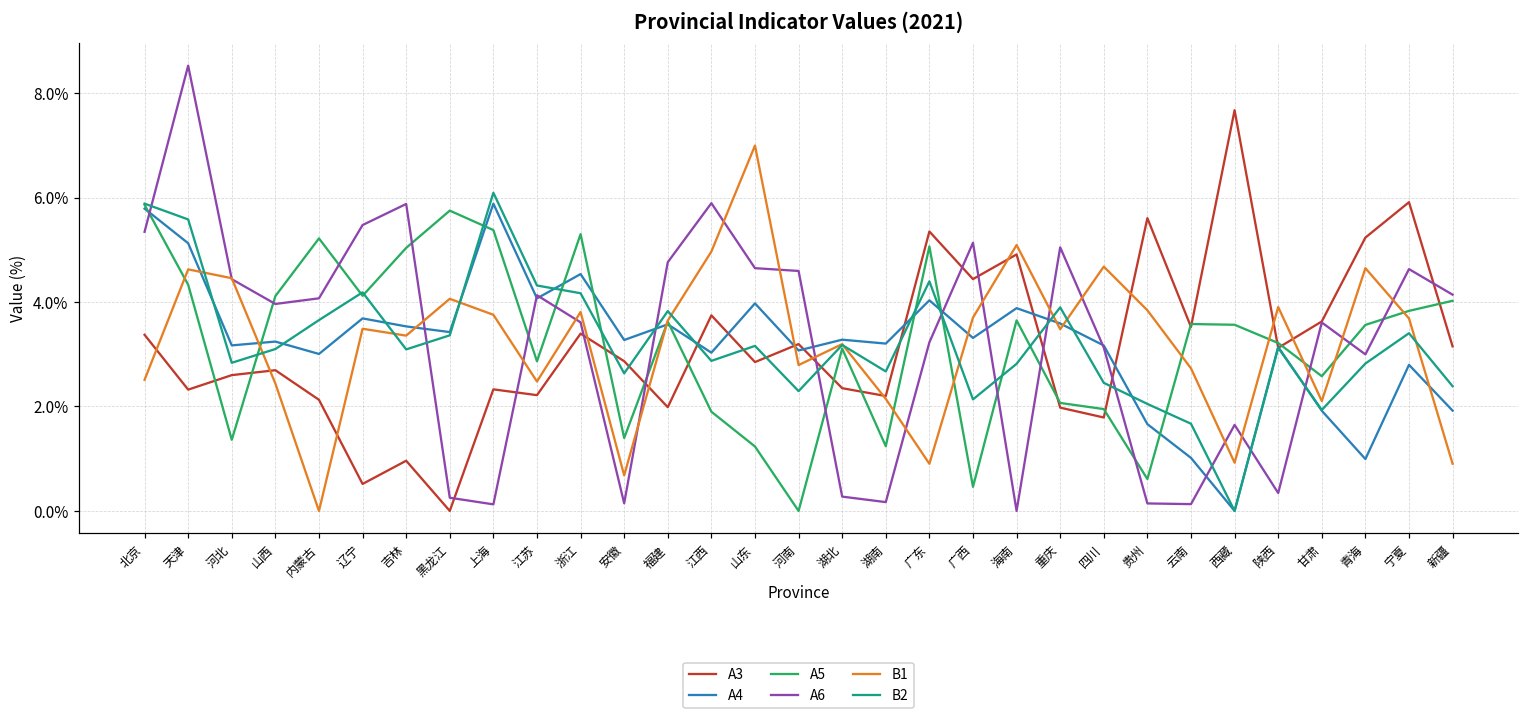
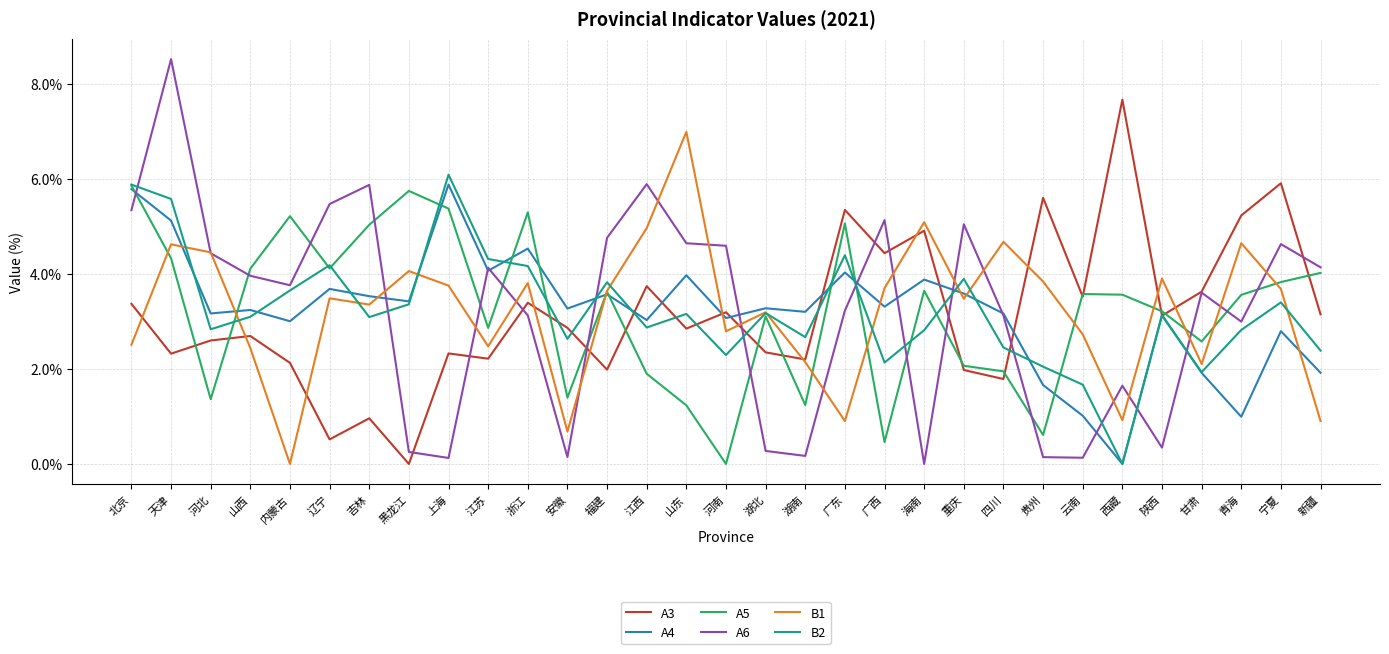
  {
    "A3": {
      "北京": "3.4%",
      "天津": "2.3%",
      "河北": "2.6%",
      "山西": "2.7%",
      "内蒙古": "2.1%",
      "辽宁": "0.5%",
      "吉林": "1.0%",
      "黑龙江": "0.0%",
      "上海": "2.3%",
      "江苏": "2.2%",
      "浙江": "3.4%",
      "安徽": "2.9%",
      "福建": "2.0%",
      "江西": "3.7%",
      "山东": "2.9%",
      "河南": "3.2%",
      "湖北": "2.4%",
      "湖南": "2.2%",
      "广东": "5.4%",
      "广西": "4.4%",
      "海南": "4.9%",
      "重庆": "2.0%",
      "四川": "1.8%",
      "贵州": "5.6%",
      "云南": "3.5%",
      "西藏": "7.7%",
      "青海": "5.2%",
      "宁夏": "5.9%",
      "新疆": "3.2%"
    },
    "A4": {
      "北京": "5.8%",
      "天津": "5.1%",
      "河北": "3.2%",
      "山西": "3.2%",
      "内蒙古": "3.0%",
      "辽宁": "3.7%",
      "吉林": "3.5%",
      "黑龙江": "3.4%",
      "上海": "5.9%",
      "江苏": "4.1%",
      "浙江": "4.5%",
      "安徽": "3.3%",
      "江西": "3.0%",
      "山东": "4.0%",
      "河南": "3.1%",
      "湖北": "3.3%",
      "湖南": "3.2%",
      "广东": "4.0%",
      "广西": "3.3%",
      "海南": "3.9%",
      "重庆": "3.6%",
      "贵州": "1.7%",
      "云南": "1.0%",
      "青海": "1.0%",
      "宁夏": "2.8%",
      "新疆": "1.9%"
    },
    "A6": {
      "北京": "5.3%",
      "天津": "8.5%",
      "山西": "4.0%",
-     "内蒙古": "4.1%",
+     "内蒙古": "3.8%",
      "辽宁": "5.5%",
      "吉林": "5.9%",
      "黑龙江": "0.3%",
      "上海": "0.1%",
      "江苏": "4.1%",
-     "浙江": "3.6%",
+     "浙江": "3.1%",
      "安徽": "0.1%",
      "福建": "4.8%",
      "江西": "5.9%",
      "山东": "4.6%",
      "河南": "4.6%",
      "湖北": "0.3%",
      "湖南": "0.2%",
      "广东": "3.2%",
      "广西": "5.1%",
      "海南": "0.0%",
      "重庆": "5.0%",
      "贵州": "0.1%",
      "云南": "0.1%",
      "西藏": "1.6%",
      "陕西": "0.3%",
      "青海": "3.0%",
      "宁夏": "4.6%",
      "新疆": "4.1%"
    },
    "B1": {
      "北京": "2.5%",
      "天津": "4.6%",
      "山西": "2.4%",
      "内蒙古": "0.0%",
      "辽宁": "3.5%",
      "吉林": "3.4%",
      "黑龙江": "4.1%",
      "上海": "3.8%",
      "江苏": "2.5%",
      "浙江": "3.8%",
      "安徽": "0.7%",
      "江西": "5.0%",
      "山东": "7.0%",
      "河南": "2.8%",
      "湖南": "2.1%",
      "广东": "0.9%",
      "广西": "3.7%",
      "海南": "5.1%",
      "重庆": "3.5%",
      "四川": "4.7%",
      "贵州": "3.8%",
      "云南": "2.7%",
      "西藏": "0.9%",
      "陕西": "3.9%",
      "甘肃": "2.1%",
      "青海": "4.6%",
      "宁夏": "3.7%",
      "新疆": "0.9%"
    }
  }
